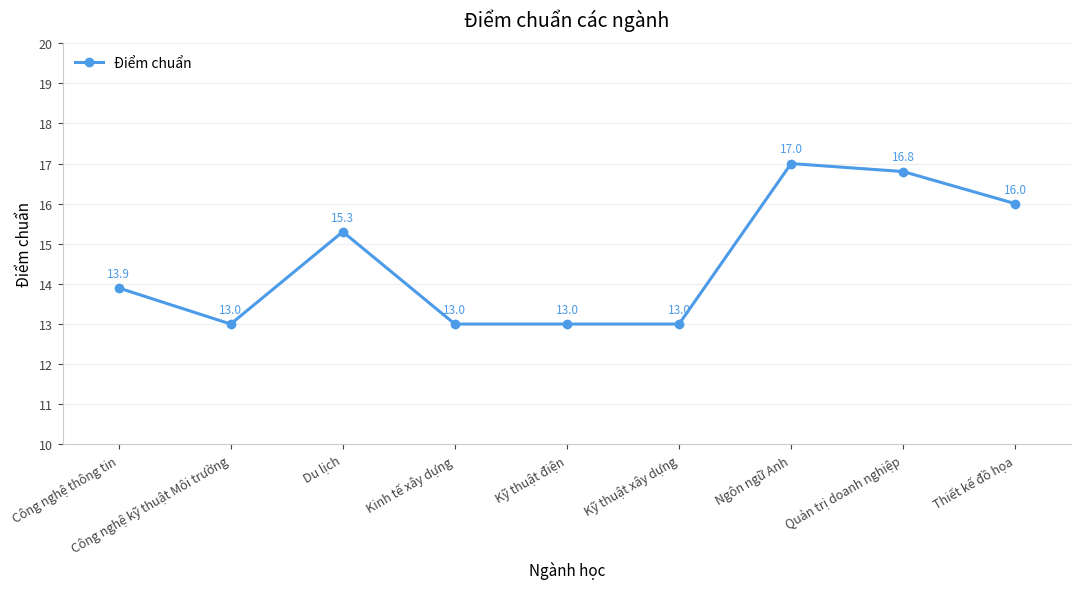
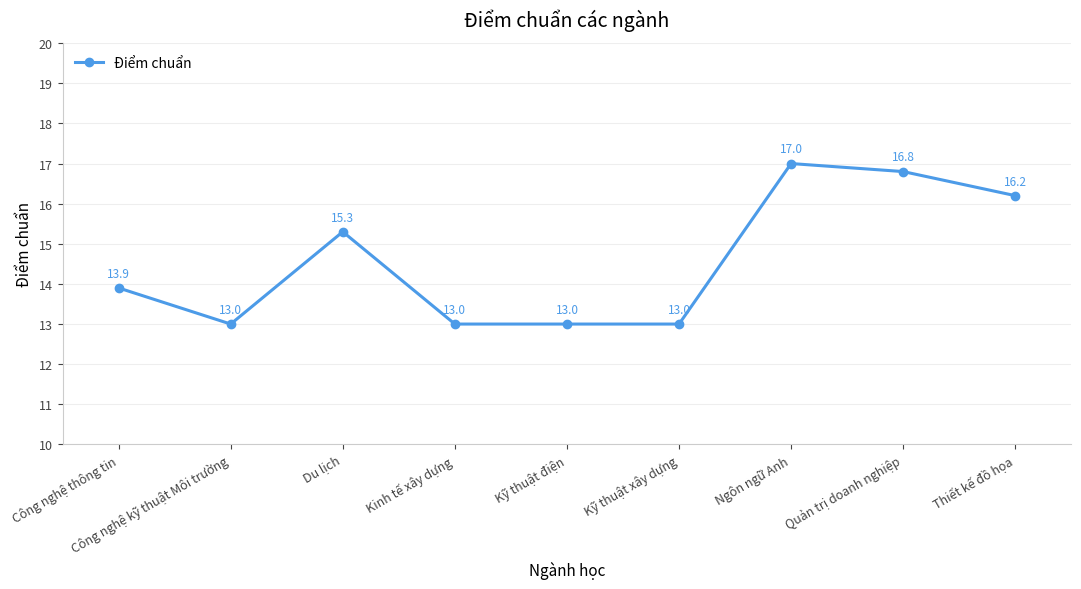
  {
    "Công nghệ thông tin": 13.9,
    "Công nghệ kỹ thuật Môi trường": 13.0,
    "Du lịch": 15.3,
    "Kinh tế xây dựng": 13.0,
    "Kỹ thuật điện": 13.0,
    "Kỹ thuật xây dựng": 13.0,
    "Ngôn ngữ Anh": 17.0,
    "Quản trị doanh nghiệp": 16.8,
-   "Thiết kế đồ họa": 16.0
+   "Thiết kế đồ họa": 16.2
  }
